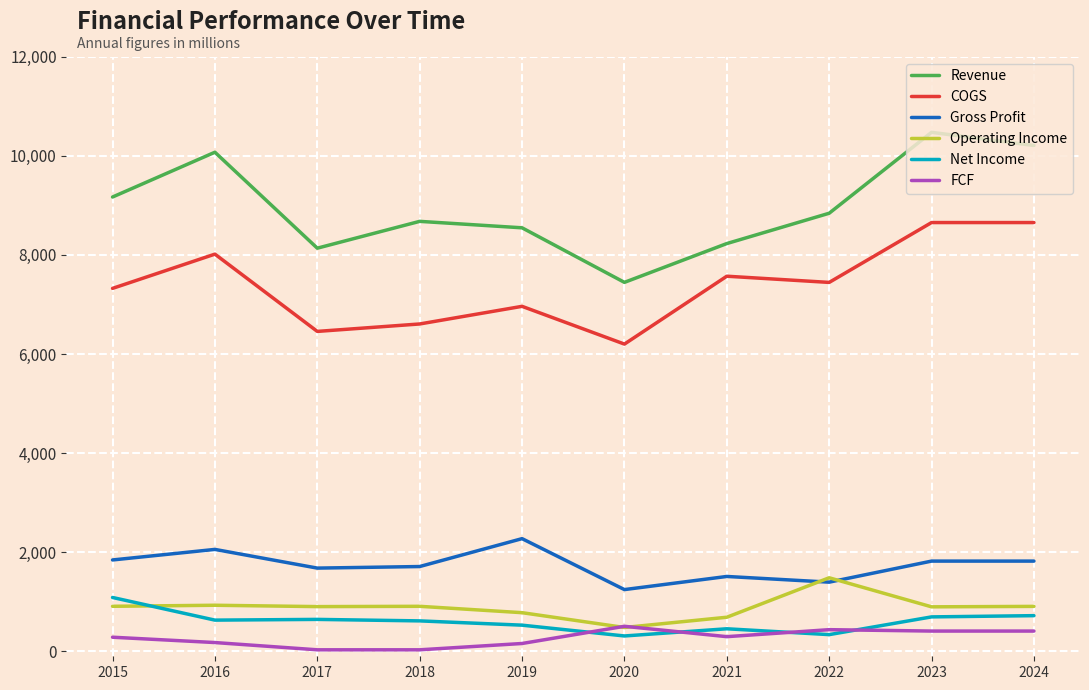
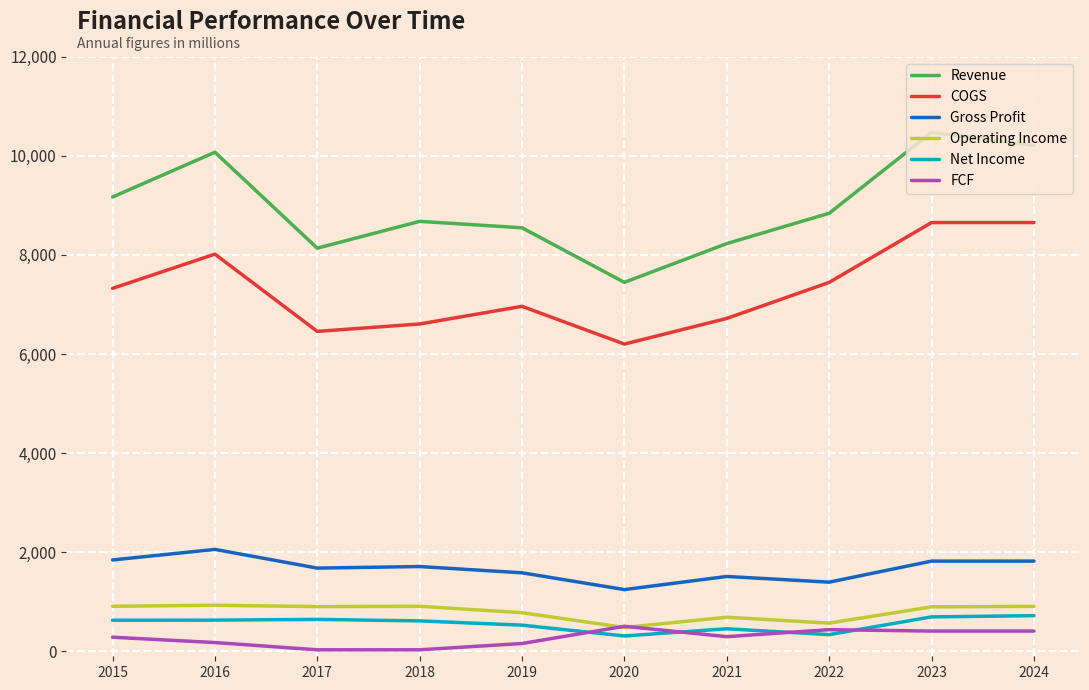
  {
    "Revenue": {
      "2015": "9,200",
      "2016": "10,100",
      "2017": "8,100",
      "2018": "8,700",
      "2019": "8,500",
      "2020": "7,400",
      "2021": "8,200",
      "2022": "8,800"
    },
    "COGS": {
      "2015": "7,300",
      "2016": "8,000",
      "2017": "6,500",
      "2018": "6,600",
      "2019": "7,000",
      "2020": "6,200",
-     "2021": "7,600",
+     "2021": "6,700",
      "2022": "7,400",
      "2023": "8,700",
      "2024": "8,700"
    },
    "Gross Profit": {
      "2015": "1,800",
      "2016": "2,100",
      "2017": "1,700",
      "2018": "1,700",
-     "2019": "2,300",
+     "2019": "1,600",
      "2020": "1,200",
      "2021": "1,500",
      "2022": "1,400",
      "2023": "1,800",
      "2024": "1,800"
    },
    "Operating Income": {
      "2015": "900",
      "2016": "900",
      "2017": "900",
      "2018": "900",
      "2019": "800",
      "2021": "700",
-     "2022": "1,500",
+     "2022": "600",
      "2023": "900",
      "2024": "900"
    },
    "Net Income": {
-     "2015": "1,100",
+     "2015": "600",
      "2016": "600",
      "2017": "600",
      "2018": "600",
      "2019": "500",
      "2020": "300",
      "2021": "500",
      "2022": "300",
      "2023": "700",
      "2024": "700"
    },
    "FCF": {
      "2015": "300",
      "2016": "200",
      "2017": "0",
      "2018": "0",
      "2019": "200",
      "2021": "300",
      "2022": "400",
      "2023": "400",
      "2024": "400"
    }
  }
